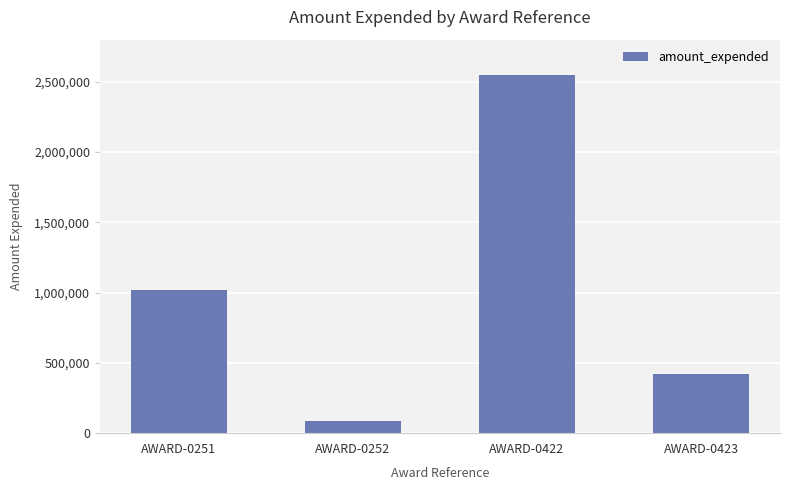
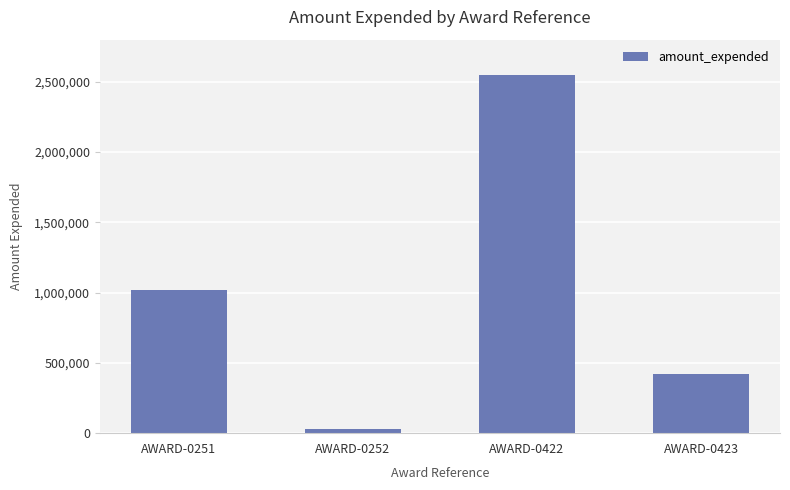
  {
    "AWARD-0251": "1,020,000",
-   "AWARD-0252": "90,000",
+   "AWARD-0252": "30,000",
    "AWARD-0422": "2,550,000",
    "AWARD-0423": "420,000"
  }
